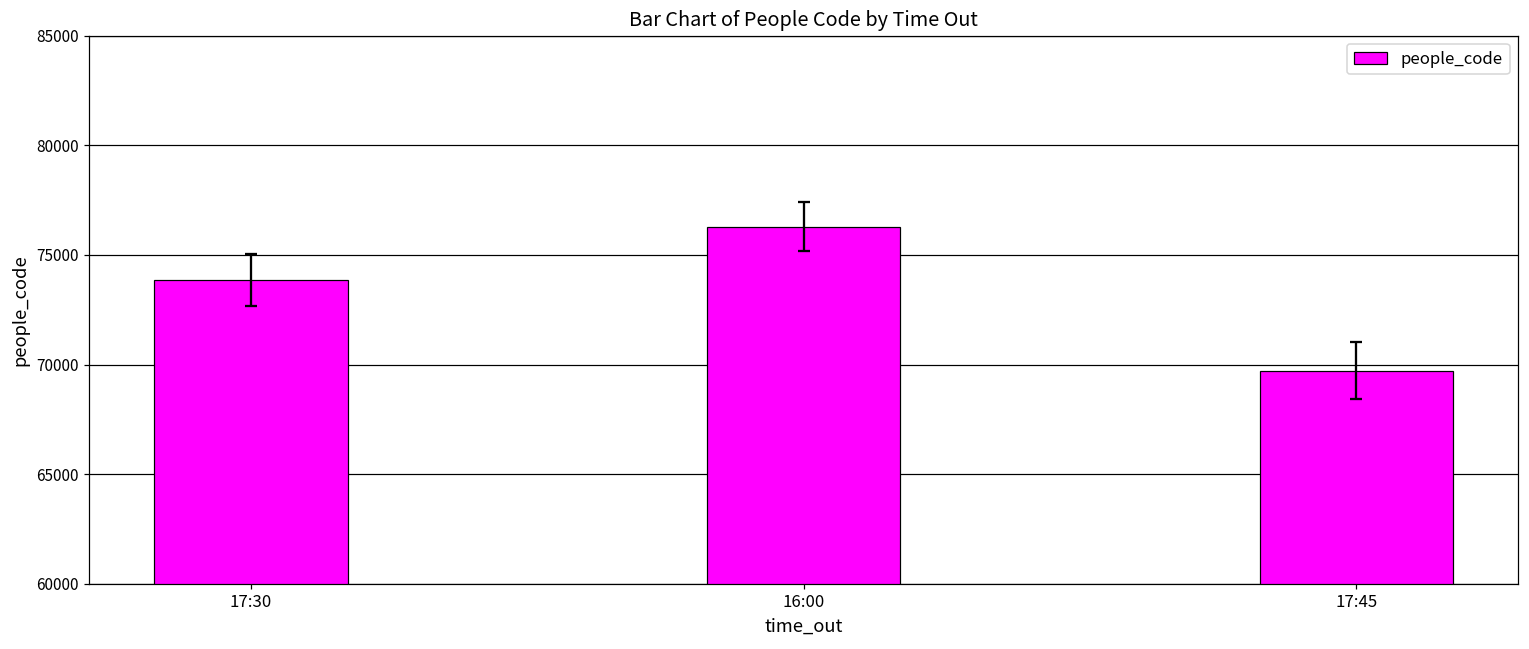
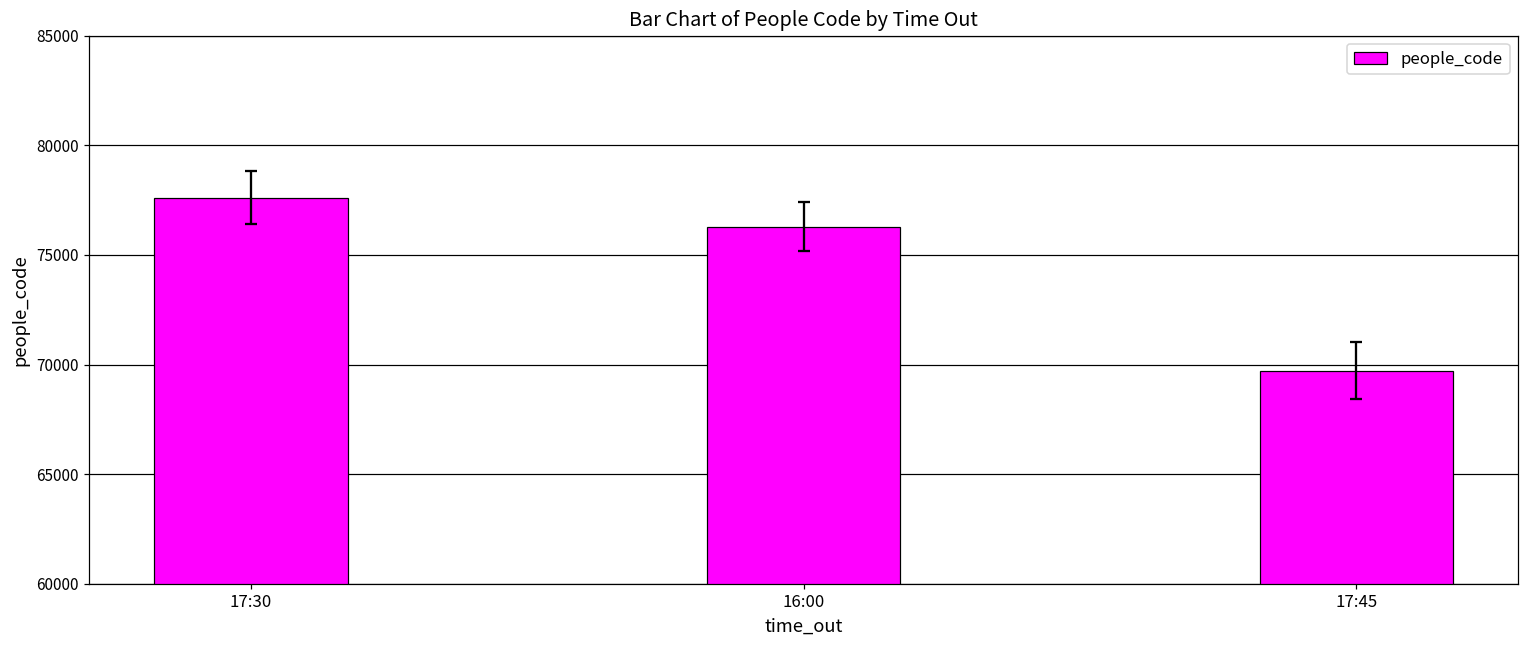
  {
    "people_code": {
-     "17:30": 73900,
+     "17:30": 77600,
      "16:00": 76300,
      "17:45": 69700
    }
  }
